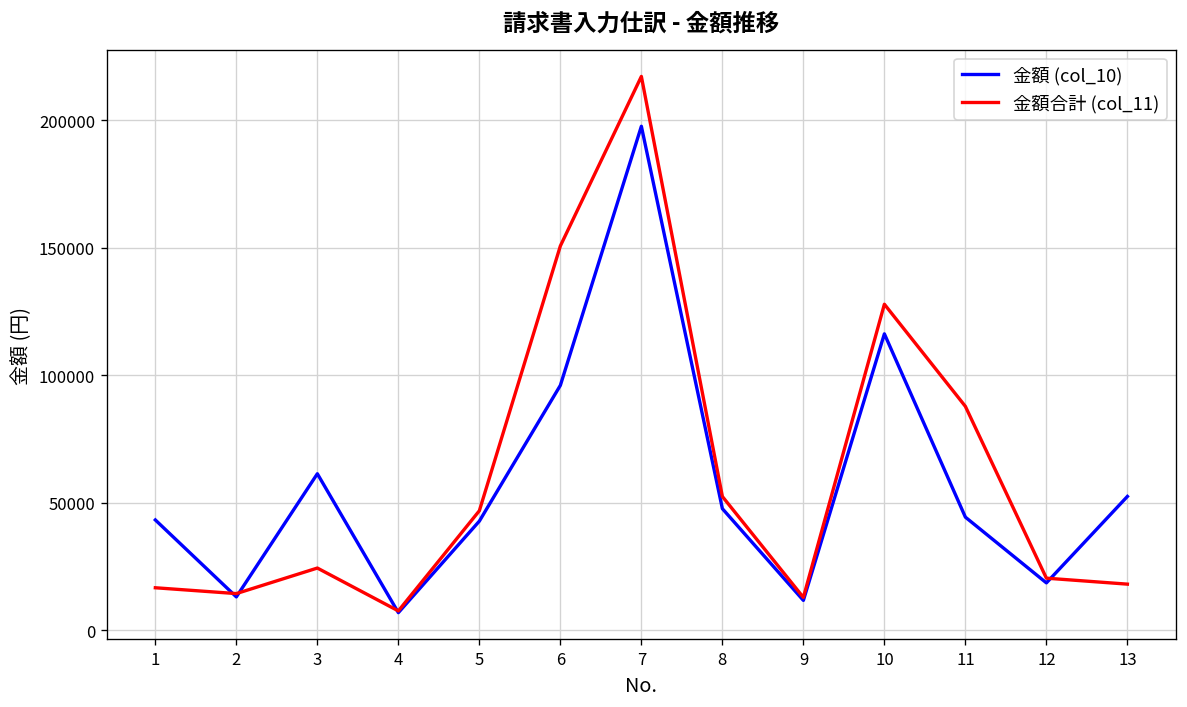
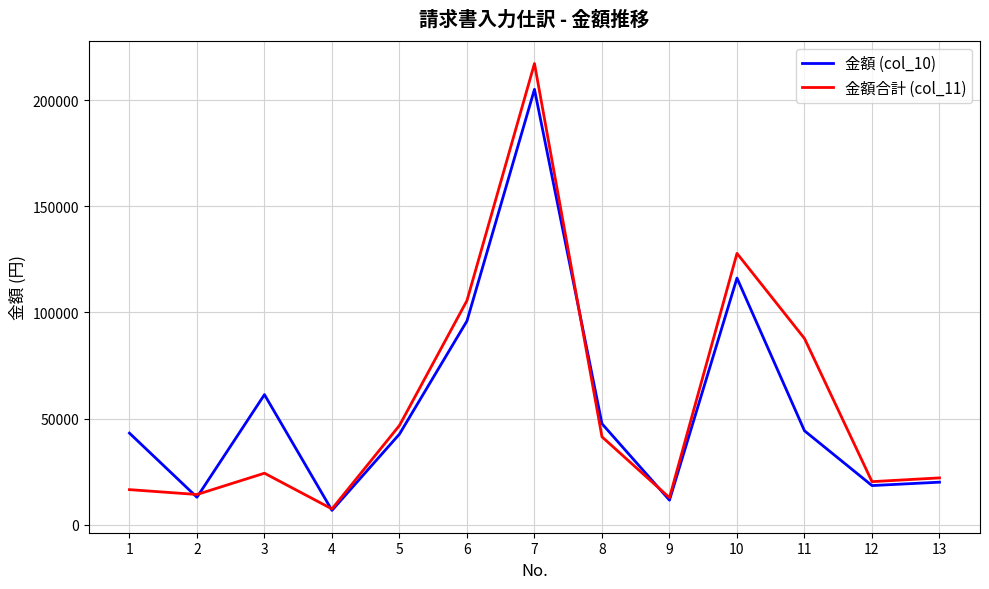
  {
    "金額 (col_10)": {
      "1": 43000,
      "2": 13000,
      "3": 61000,
      "5": 43000,
      "6": 96000,
-     "7": 198000,
+     "7": 205000,
      "8": 48000,
      "10": 116000,
      "11": 44000,
      "12": 19000,
-     "13": 52000
+     "13": 20000
    },
    "金額合計 (col_11)": {
      "1": 17000,
      "2": 14000,
      "3": 24000,
      "5": 47000,
-     "6": 151000,
+     "6": 106000,
      "7": 217000,
-     "8": 52000,
+     "8": 41000,
      "10": 128000,
      "11": 88000,
      "12": 20000,
-     "13": 18000
+     "13": 22000
    }
  }
